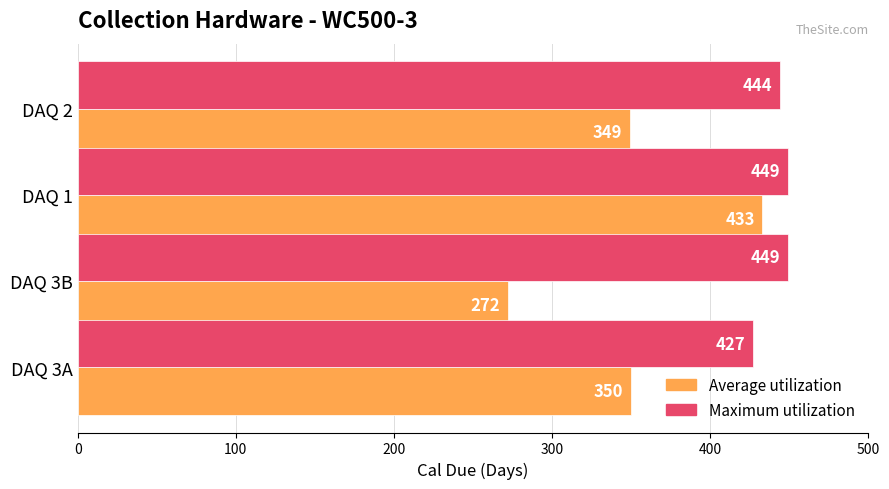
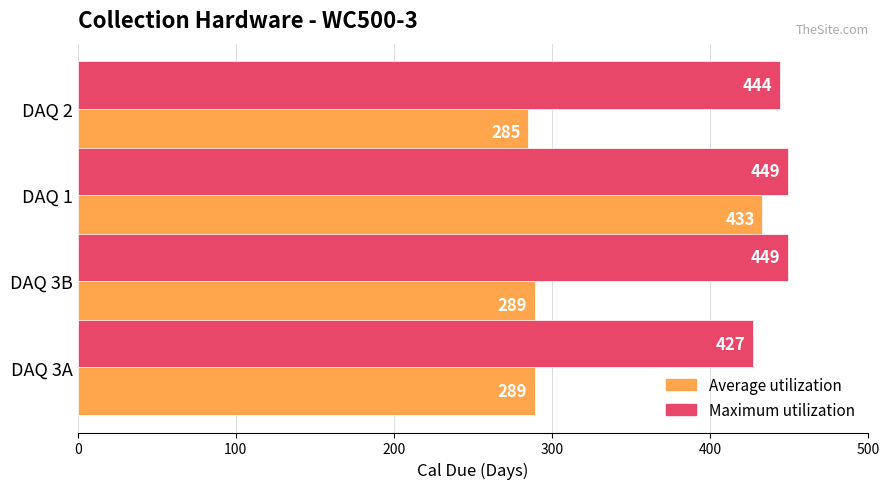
  {
    "Average utilization": {
-     "DAQ 2": 349,
+     "DAQ 2": 285,
      "DAQ 1": 433,
-     "DAQ 3B": 272,
-     "DAQ 3A": 350
+     "DAQ 3B": 289,
+     "DAQ 3A": 289
    },
    "Maximum utilization": {
      "DAQ 2": 444,
      "DAQ 1": 449,
      "DAQ 3B": 449,
      "DAQ 3A": 427
    }
  }
